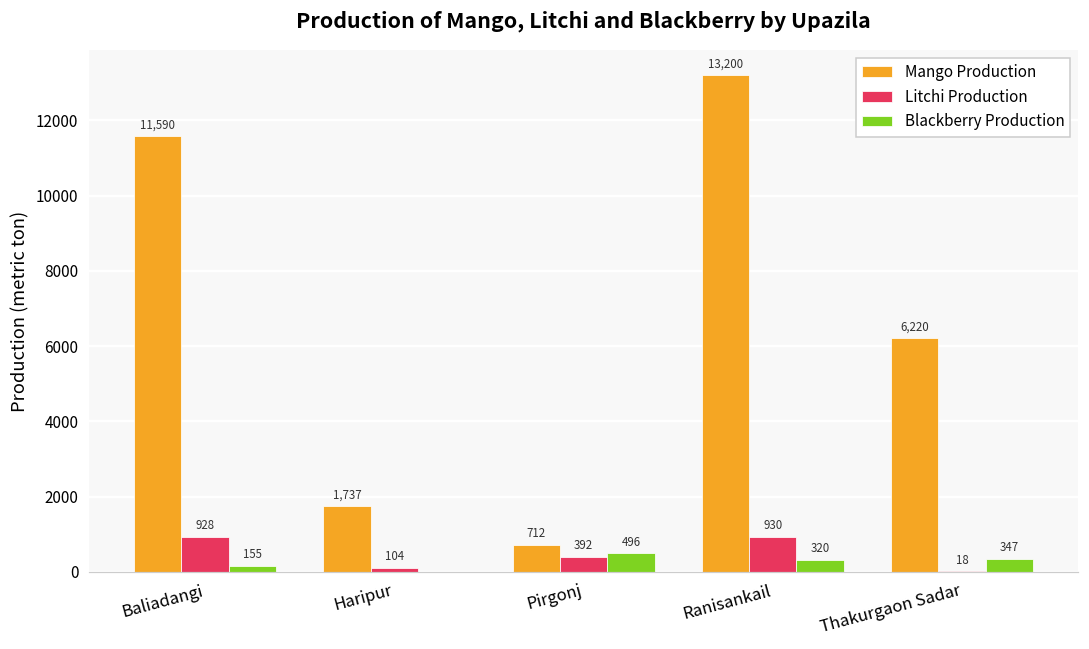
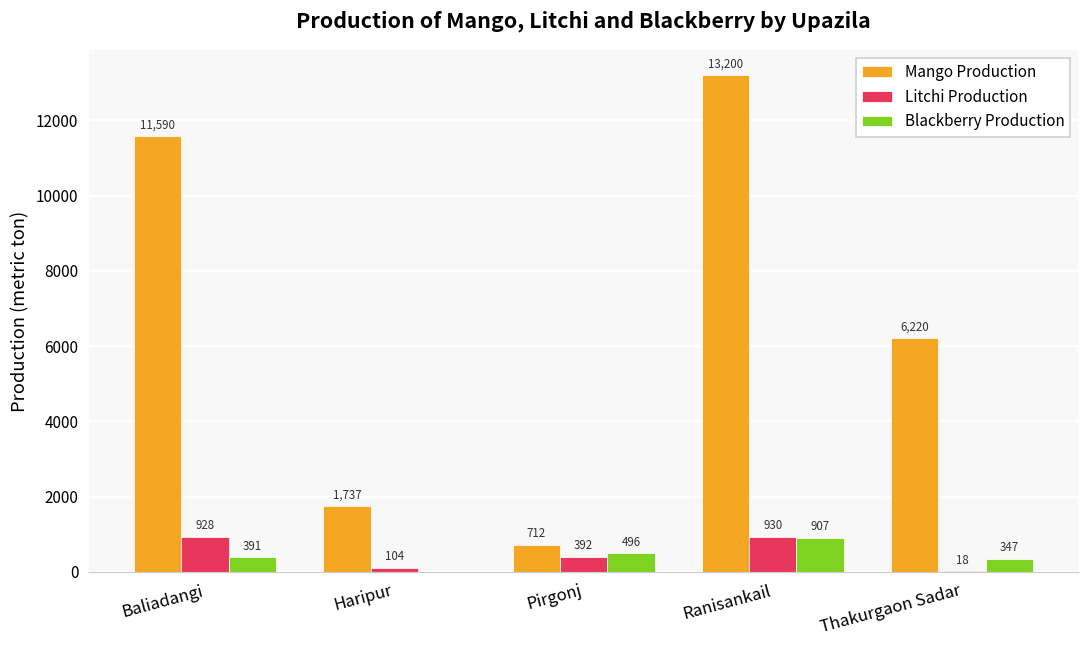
  {
    "Mango Production": {
      "Baliadangi": "11,590",
      "Haripur": "1,737",
      "Pirgonj": "712",
      "Ranisankail": "13,200",
      "Thakurgaon Sadar": "6,220"
    },
    "Litchi Production": {
      "Baliadangi": "928",
      "Haripur": "104",
      "Pirgonj": "392",
      "Ranisankail": "930",
      "Thakurgaon Sadar": "18"
    },
    "Blackberry Production": {
-     "Baliadangi": "155",
+     "Baliadangi": "391",
      "Pirgonj": "496",
-     "Ranisankail": "320",
+     "Ranisankail": "907",
      "Thakurgaon Sadar": "347"
    }
  }
